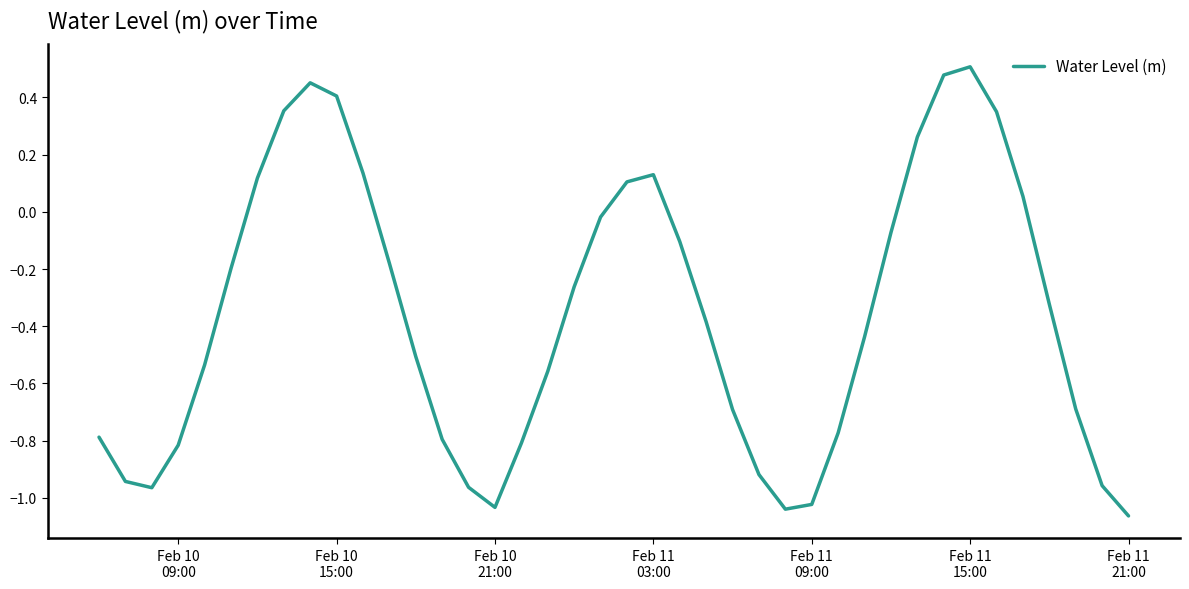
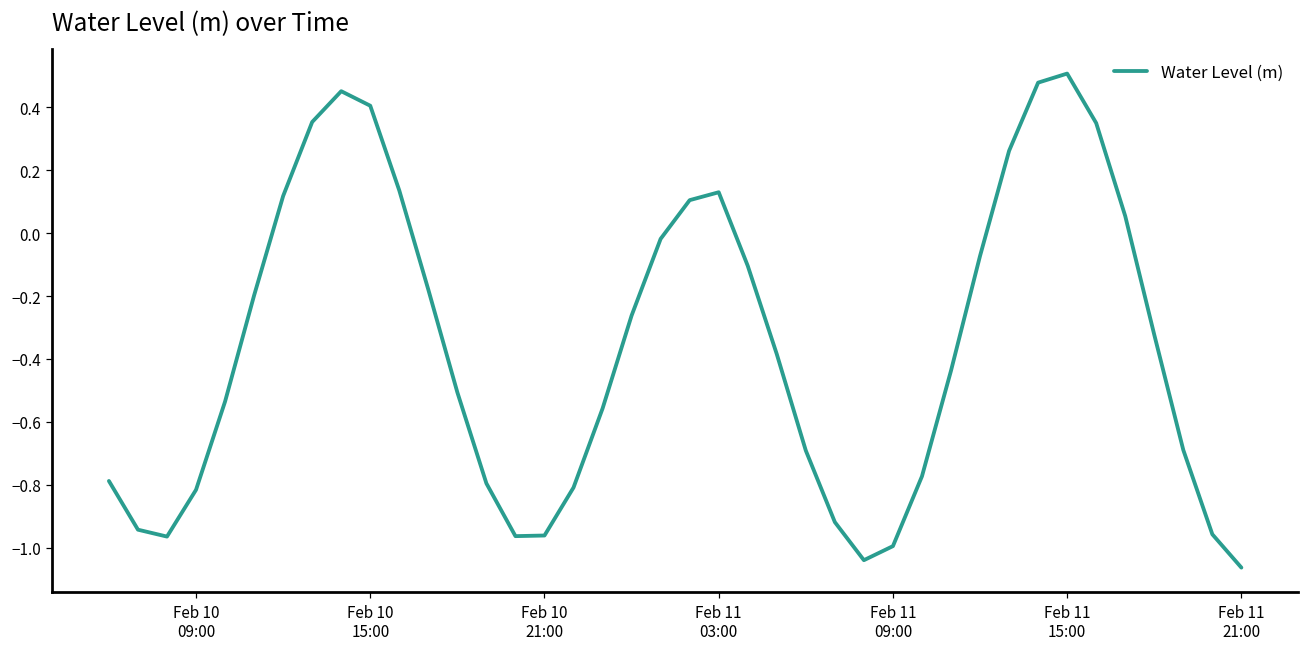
  {
    "Feb 10 09:00": -0.82,
    "Feb 10 15:00": 0.40,
-   "Feb 10 21:00": -1.03,
+   "Feb 10 21:00": -0.96,
    "Feb 11 03:00": 0.13,
-   "Feb 11 09:00": -1.02,
+   "Feb 11 09:00": -0.99,
    "Feb 11 15:00": 0.51,
    "Feb 11 21:00": -1.06
  }
